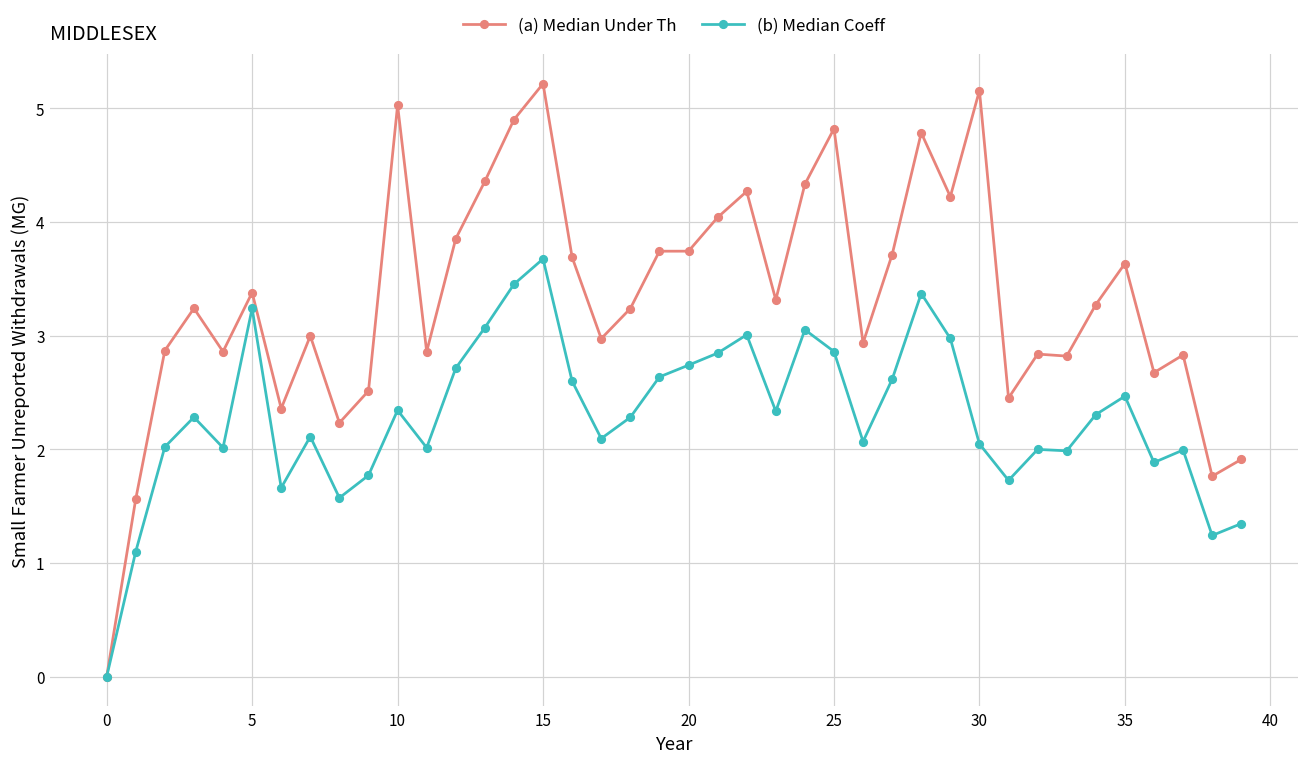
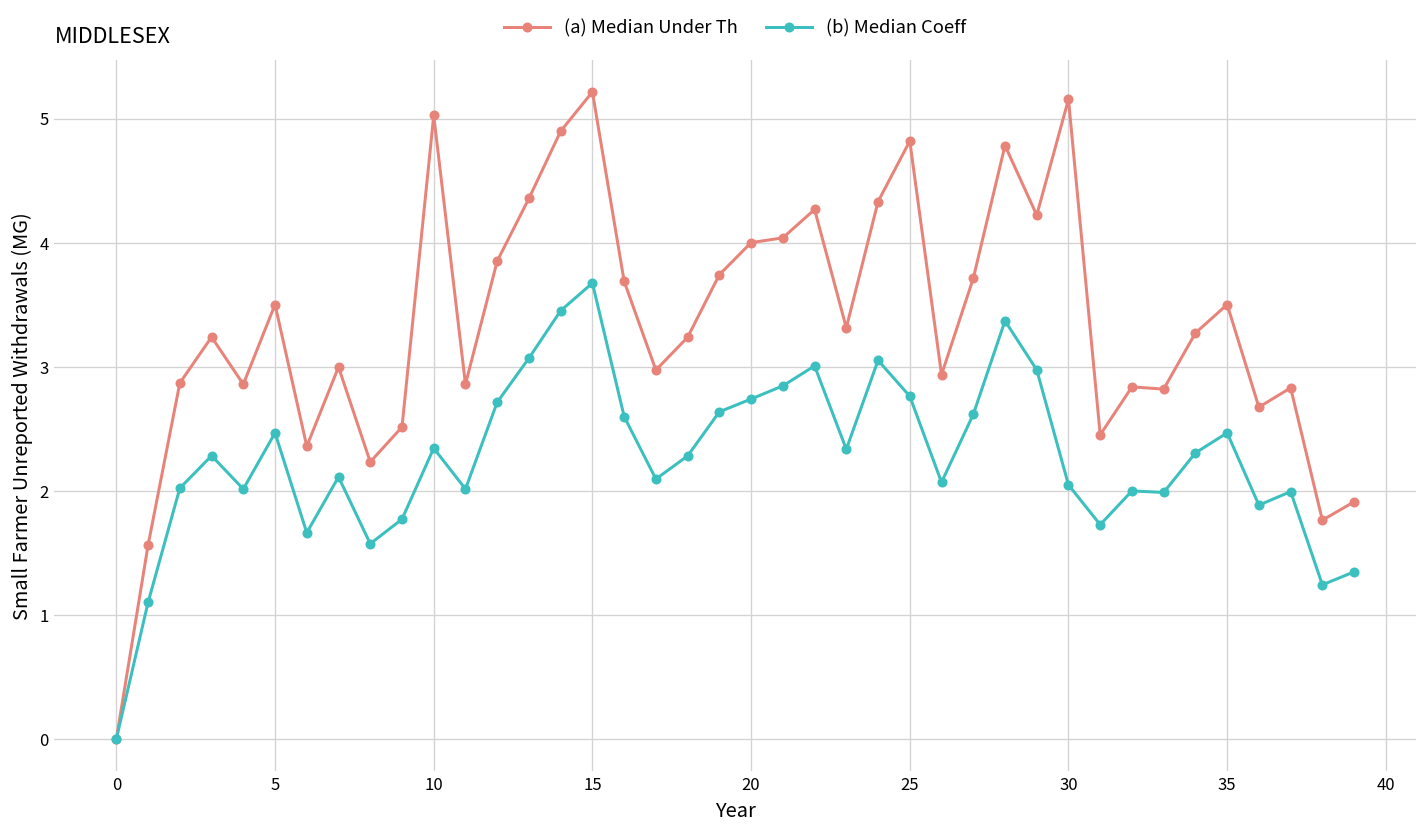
  {
    "(a) Median Under Th": {
-     "5": 3.38,
+     "5": 3.50,
      "10": 5.03,
      "15": 5.22,
-     "20": 3.74,
+     "20": 4.00,
      "25": 4.82,
      "30": 5.16,
-     "35": 3.63
+     "35": 3.50
    },
    "(b) Median Coeff": {
-     "5": 3.24,
+     "5": 2.47,
      "10": 2.34,
      "15": 3.68,
      "20": 2.74,
-     "25": 2.86,
+     "25": 2.76,
      "30": 2.05,
      "35": 2.47
    }
  }
